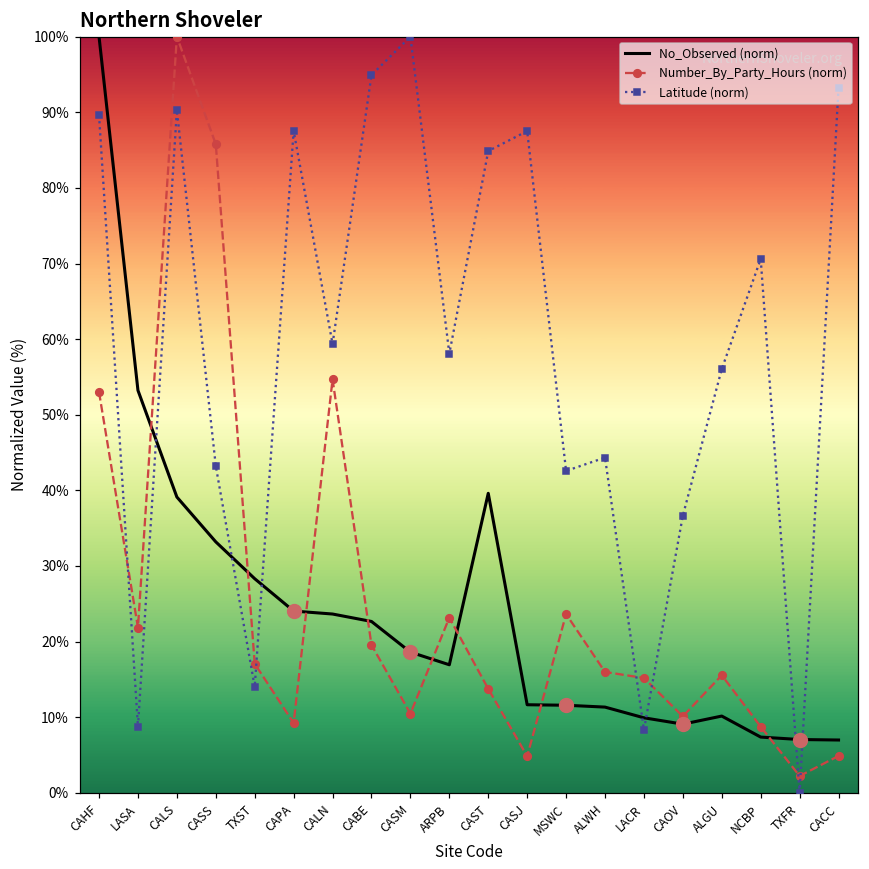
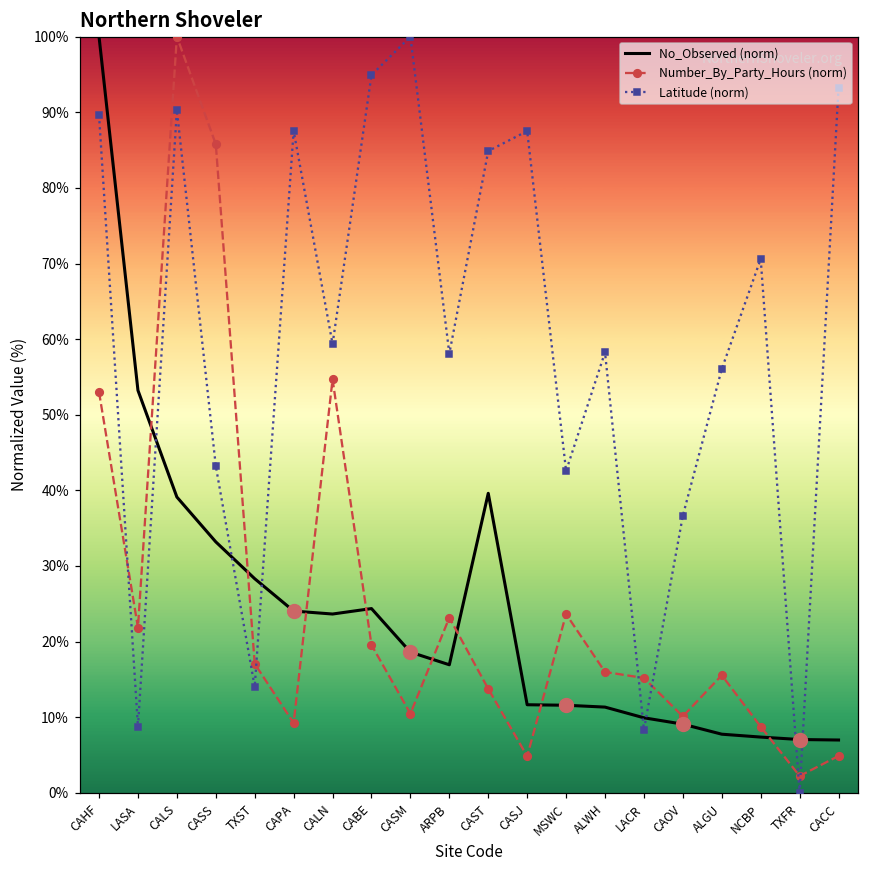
  {
    "No_Observed (norm)": {
      "CAHF": "100%",
      "LASA": "53%",
      "CALS": "39%",
      "CASS": "33%",
      "TXST": "28%",
      "CALN": "24%",
-     "CABE": "23%",
+     "CABE": "24%",
      "ARPB": "17%",
      "CAST": "40%",
      "CASJ": "12%",
      "ALWH": "11%",
      "LACR": "10%",
-     "ALGU": "10%",
+     "ALGU": "8%",
      "NCBP": "7%",
      "CACC": "7%"
    },
    "Latitude (norm)": {
      "CAHF": "90%",
      "LASA": "9%",
      "CALS": "90%",
      "CASS": "43%",
      "TXST": "14%",
      "CAPA": "88%",
      "CALN": "59%",
      "CABE": "95%",
      "CASM": "100%",
      "ARPB": "58%",
      "CAST": "85%",
      "CASJ": "88%",
      "MSWC": "43%",
-     "ALWH": "44%",
+     "ALWH": "58%",
      "LACR": "8%",
      "CAOV": "37%",
      "ALGU": "56%",
      "NCBP": "71%",
      "TXFR": "0%"
    }
  }
